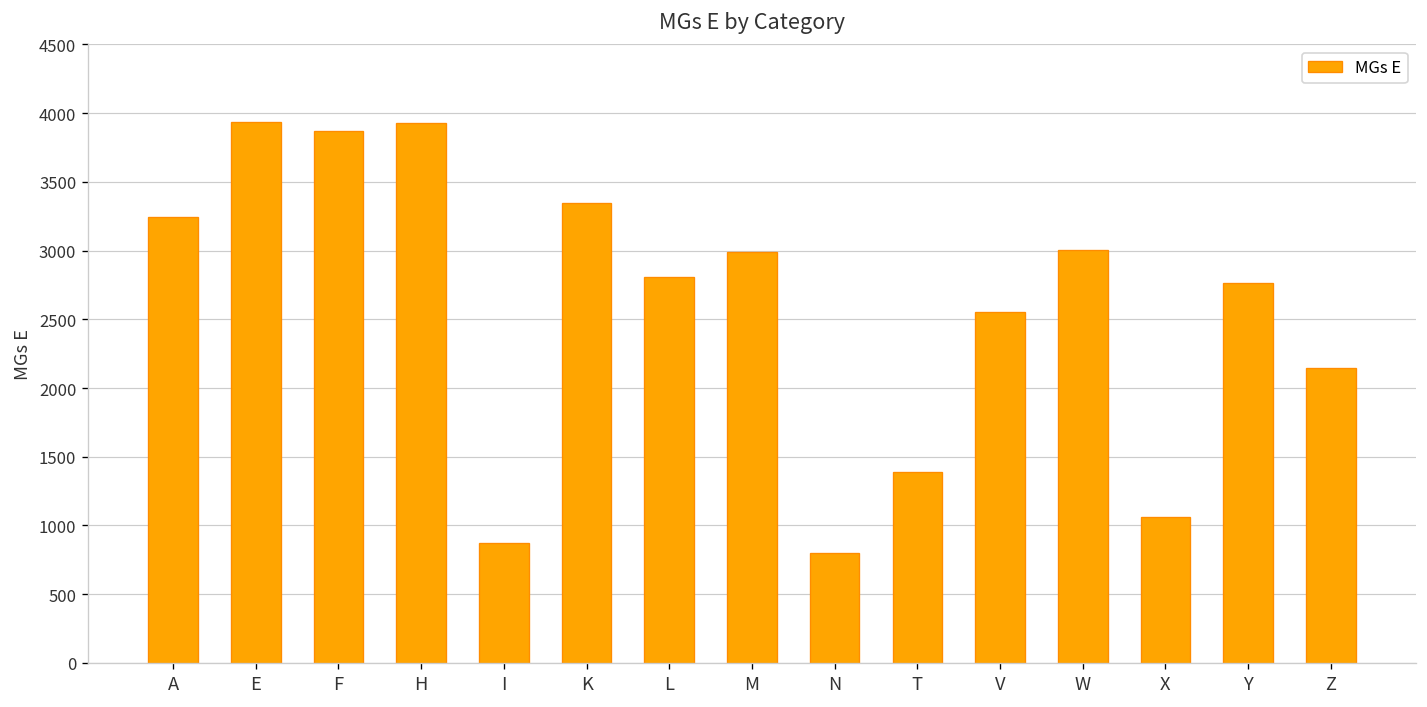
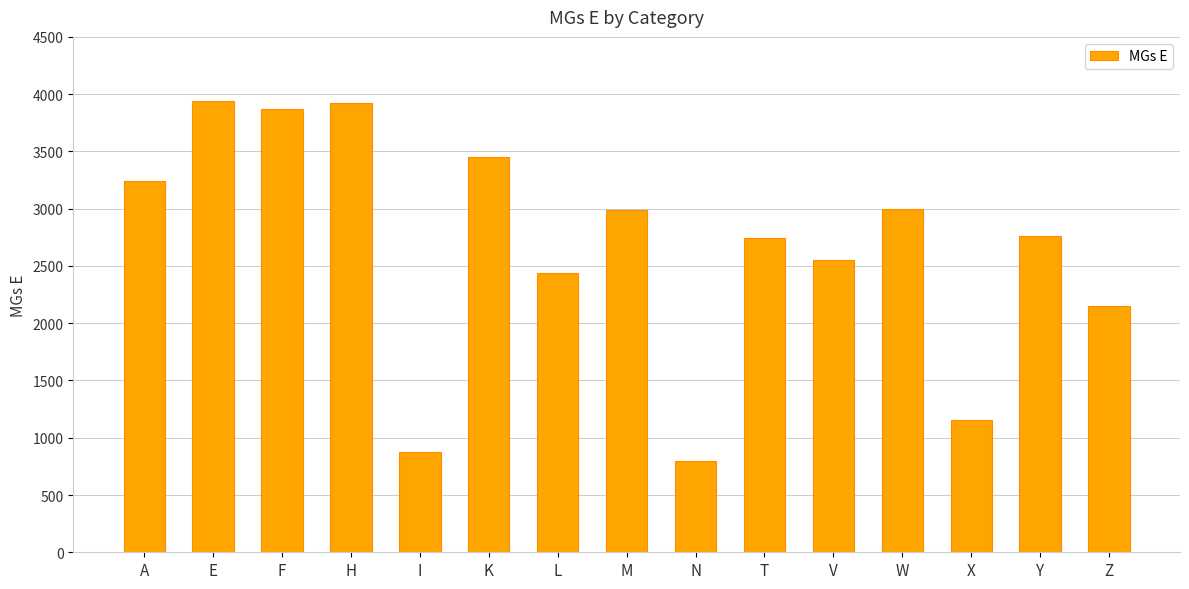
  {
    "A": 3250,
    "E": 3940,
    "F": 3870,
    "H": 3930,
    "I": 880,
-   "K": 3340,
-   "L": 2810,
+   "K": 3450,
+   "L": 2440,
    "M": 2990,
    "N": 800,
-   "T": 1390,
+   "T": 2750,
    "V": 2550,
    "W": 3000,
-   "X": 1060,
+   "X": 1150,
    "Y": 2760,
    "Z": 2150
  }
